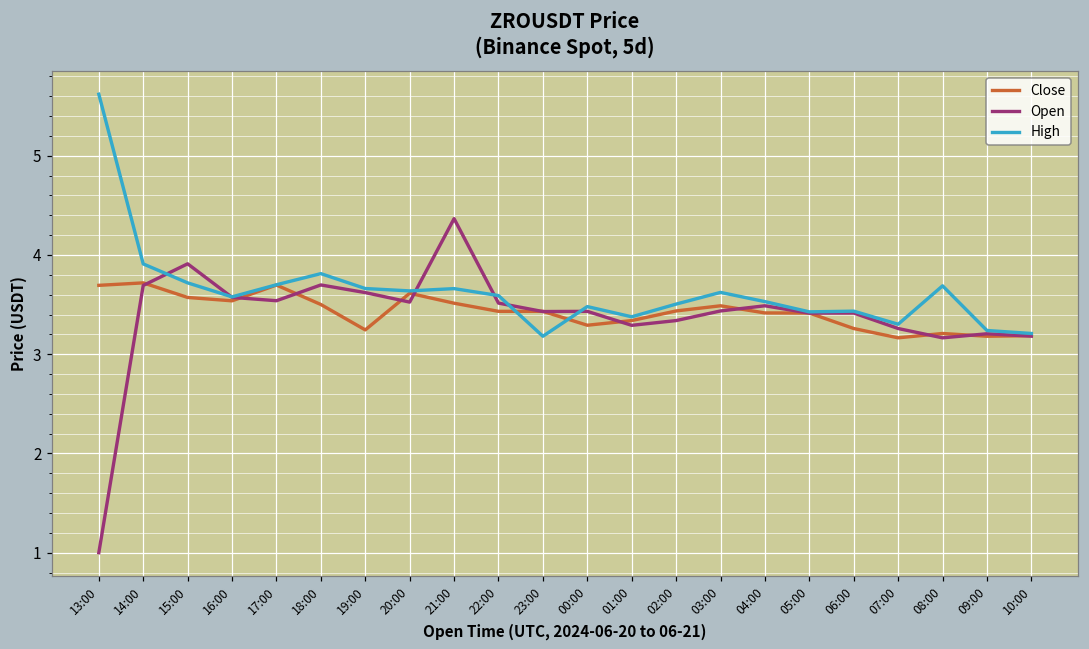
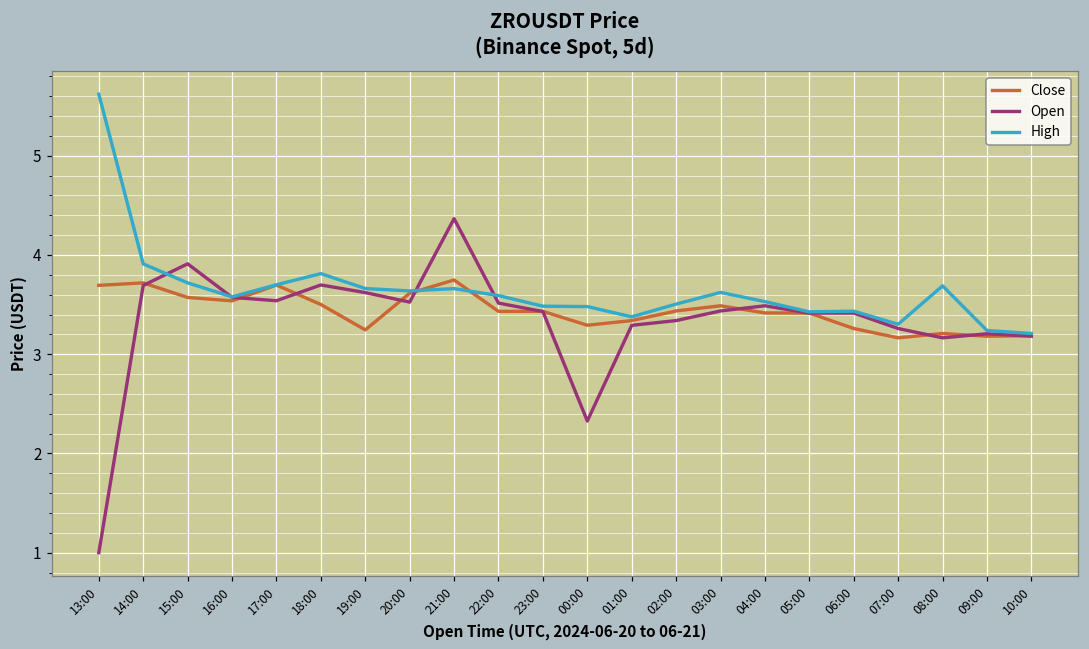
  {
    "Close": {
      "13:00": 3.7,
      "15:00": 3.6,
      "16:00": 3.5,
      "18:00": 3.5,
      "19:00": 3.2,
-     "21:00": 3.5,
+     "21:00": 3.7,
      "22:00": 3.4,
      "00:00": 3.3,
      "01:00": 3.3,
      "02:00": 3.4,
      "03:00": 3.5,
      "04:00": 3.4,
      "06:00": 3.3,
      "07:00": 3.2,
      "08:00": 3.2
    },
    "Open": {
      "13:00": 1.0,
      "15:00": 3.9,
      "17:00": 3.5,
      "18:00": 3.7,
      "19:00": 3.6,
      "20:00": 3.5,
      "21:00": 4.4,
      "22:00": 3.5,
-     "00:00": 3.4,
+     "00:00": 2.3,
      "01:00": 3.3,
      "02:00": 3.3,
      "03:00": 3.4,
      "04:00": 3.5,
      "07:00": 3.3,
      "08:00": 3.2
    },
    "High": {
      "13:00": 5.6,
      "14:00": 3.9,
      "15:00": 3.7,
      "18:00": 3.8,
      "19:00": 3.7,
      "21:00": 3.7,
      "22:00": 3.6,
-     "23:00": 3.2,
+     "23:00": 3.5,
      "00:00": 3.5,
      "01:00": 3.4,
      "02:00": 3.5,
      "03:00": 3.6,
      "04:00": 3.5,
      "07:00": 3.3,
      "08:00": 3.7,
      "09:00": 3.2
    }
  }
